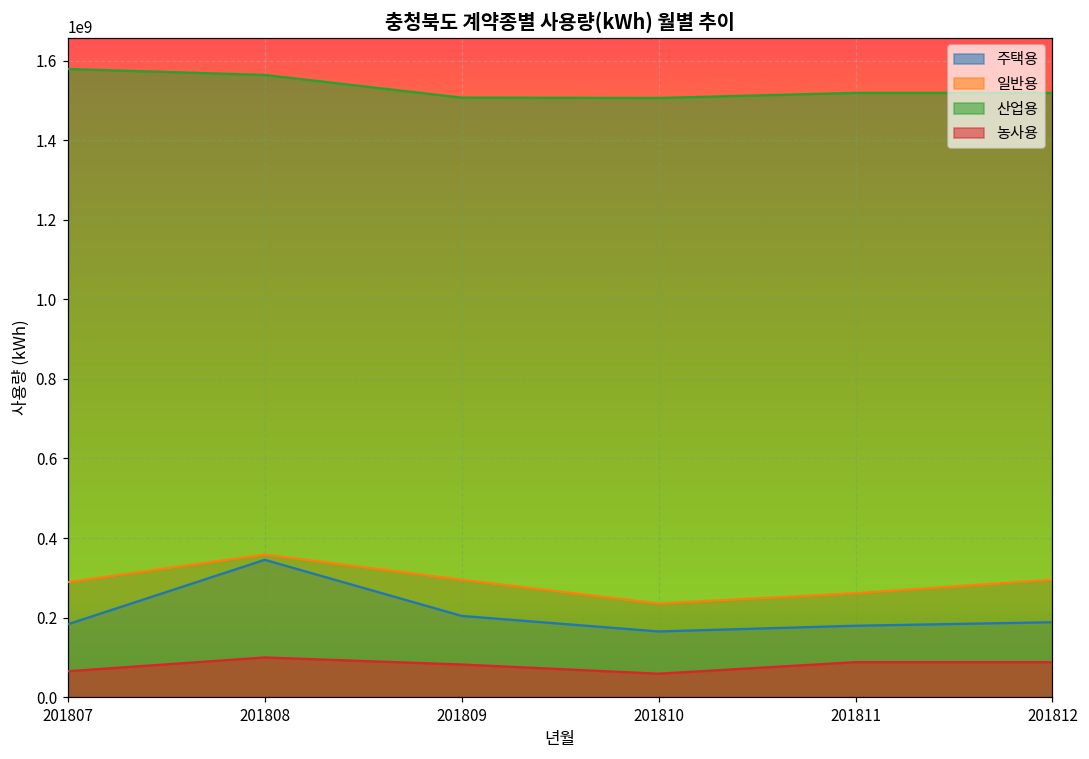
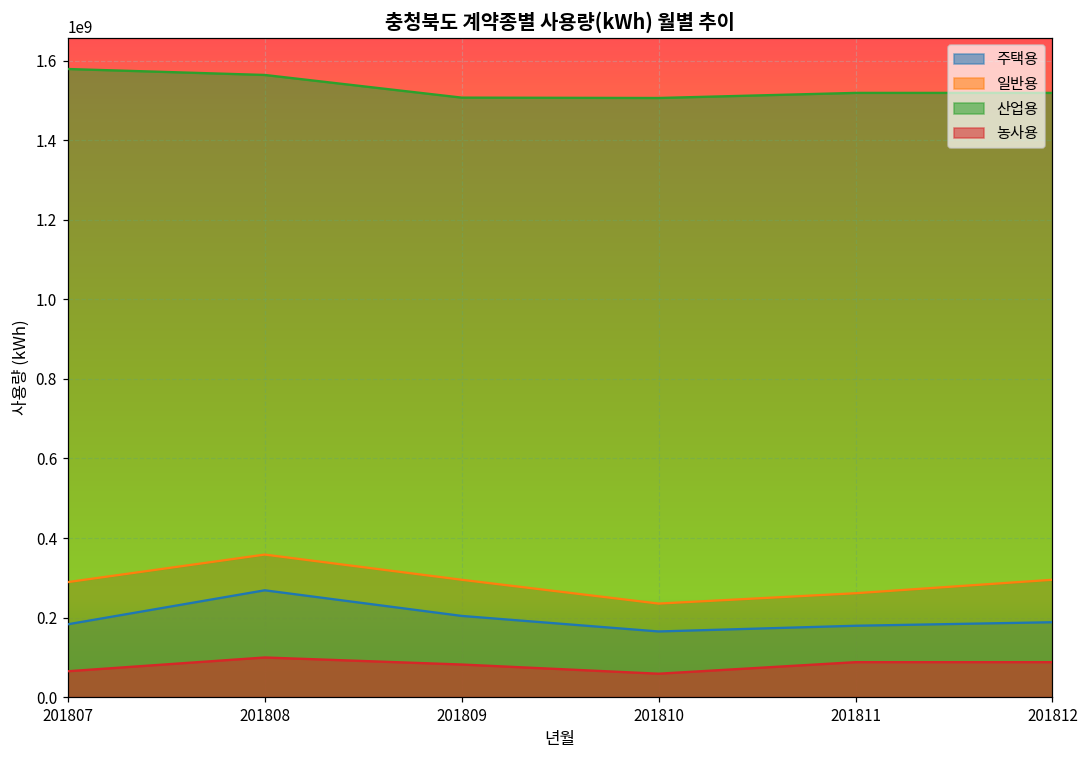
  {
    "주택용": {
      "201807": 180000000,
-     "201808": 350000000,
+     "201808": 270000000,
      "201809": 200000000,
      "201810": 170000000,
      "201811": 180000000,
      "201812": 190000000
    },
    "일반용": {
      "201807": 290000000,
      "201808": 360000000,
      "201809": 300000000,
      "201810": 240000000,
      "201811": 260000000,
      "201812": 300000000
    },
    "산업용": {
      "201807": 1580000000,
      "201808": 1560000000,
      "201809": 1510000000,
      "201810": 1510000000,
      "201811": 1520000000,
      "201812": 1520000000
    },
    "농사용": {
      "201807": 70000000,
      "201808": 100000000,
      "201809": 80000000,
      "201810": 60000000,
      "201811": 90000000,
      "201812": 90000000
    }
  }
